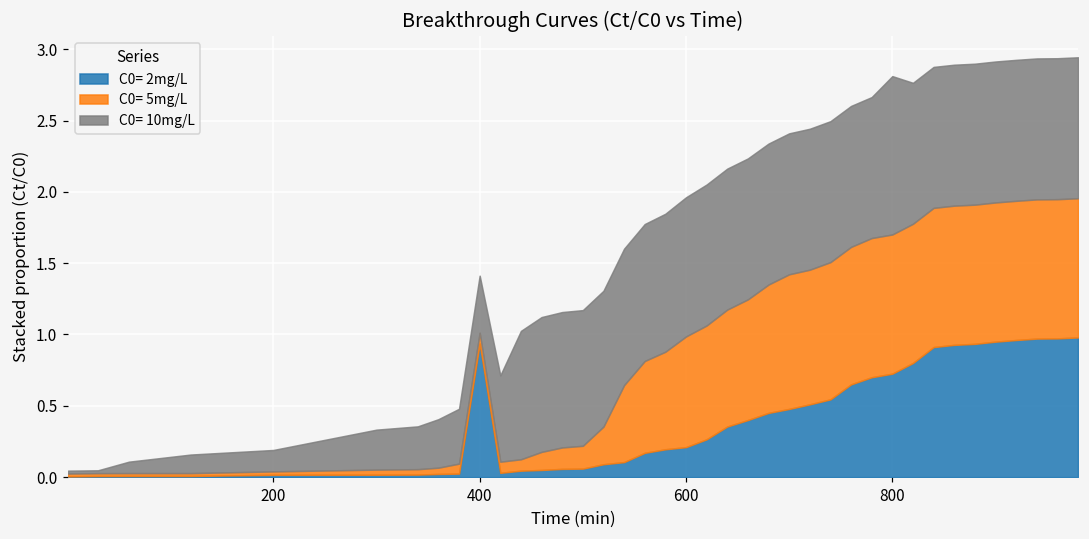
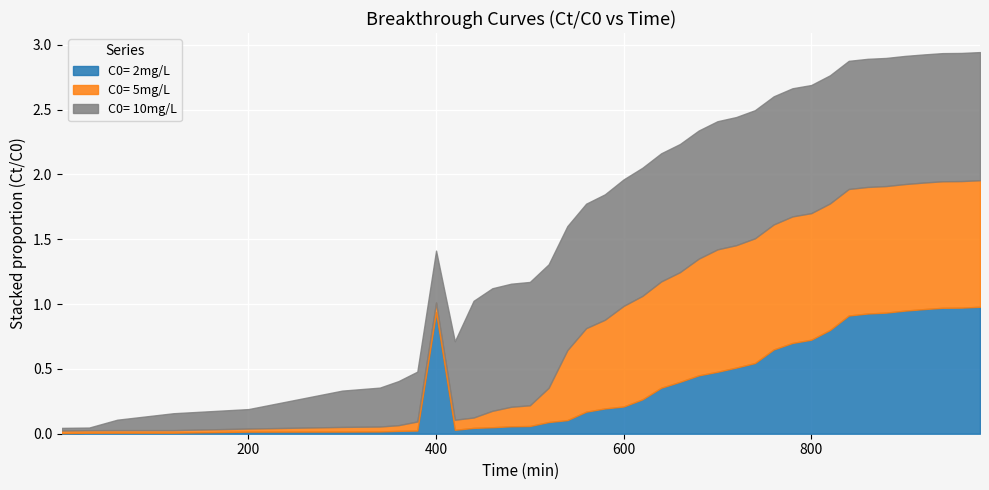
  {
    "C0= 2mg/L": {
      "400": 0.94,
      "600": 0.21,
      "800": 0.73
    },
    "C0= 5mg/L": {
      "200": 0.02,
      "400": 0.08,
      "600": 0.78,
      "800": 0.98
    },
    "C0= 10mg/L": {
      "200": 0.15,
      "400": 0.40,
      "600": 0.98,
-     "800": 1.11
+     "800": 0.99
    }
  }
